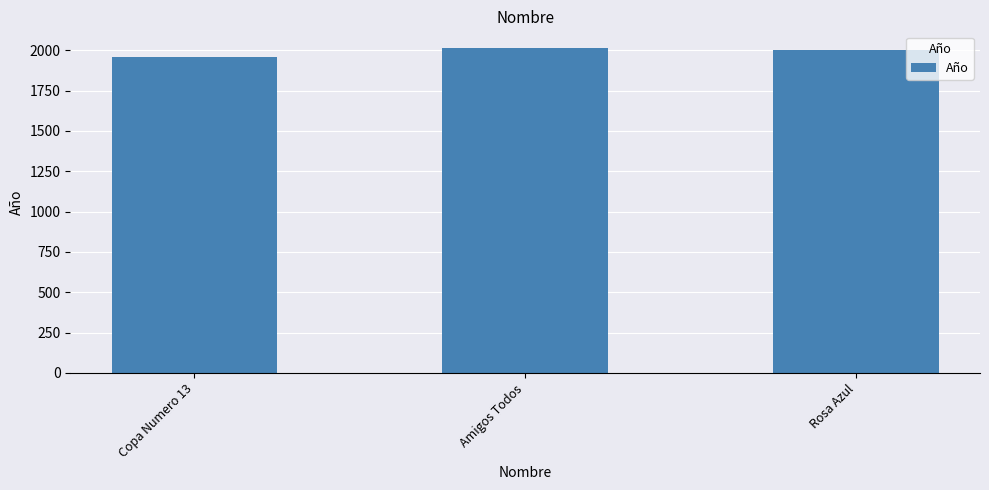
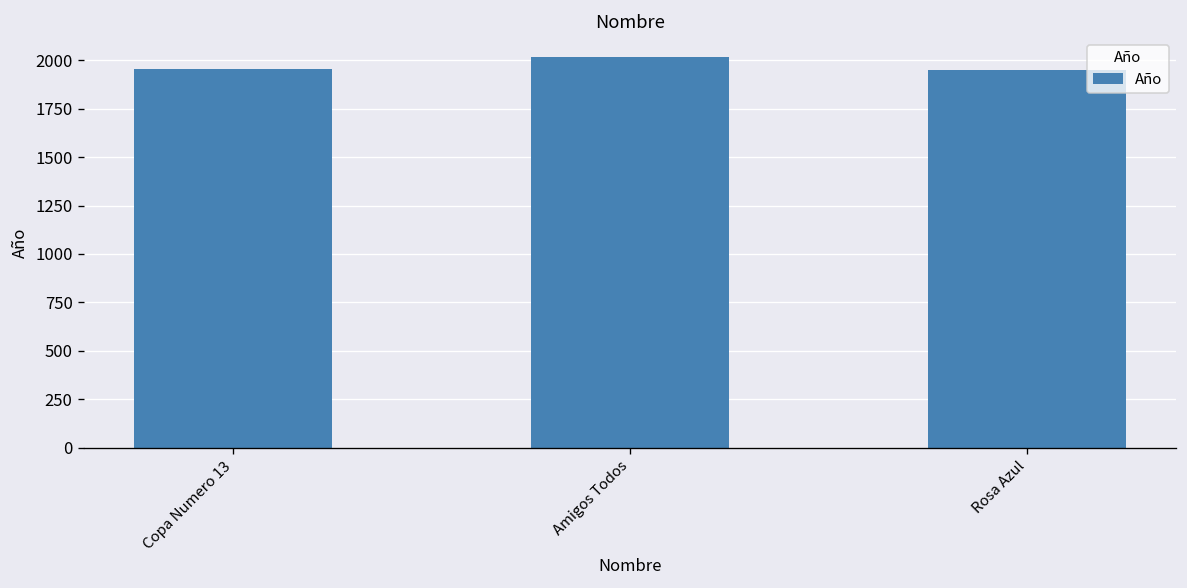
  {
    "Copa Numero 13": 1960,
    "Amigos Todos": 2020,
-   "Rosa Azul": 2000
+   "Rosa Azul": 1950
  }
